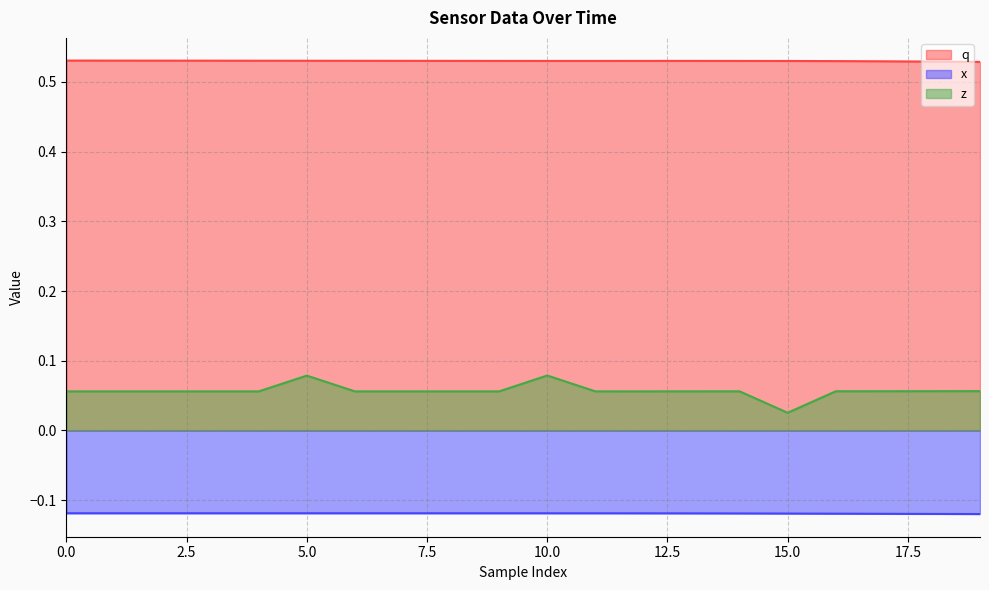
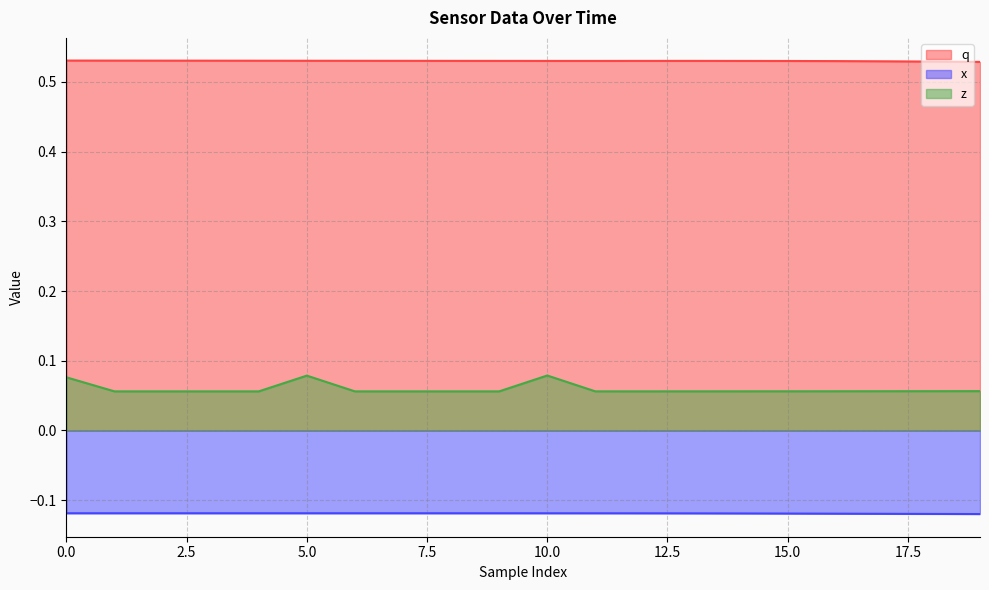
  {
    "q": {
      "0.0": 0.53,
      "5.0": 0.53,
      "10.0": 0.53,
      "15.0": 0.53
    },
    "z": {
-     "0.0": 0.06,
+     "0.0": 0.08,
      "5.0": 0.08,
      "10.0": 0.08,
-     "15.0": 0.03
+     "15.0": 0.06
    }
  }
